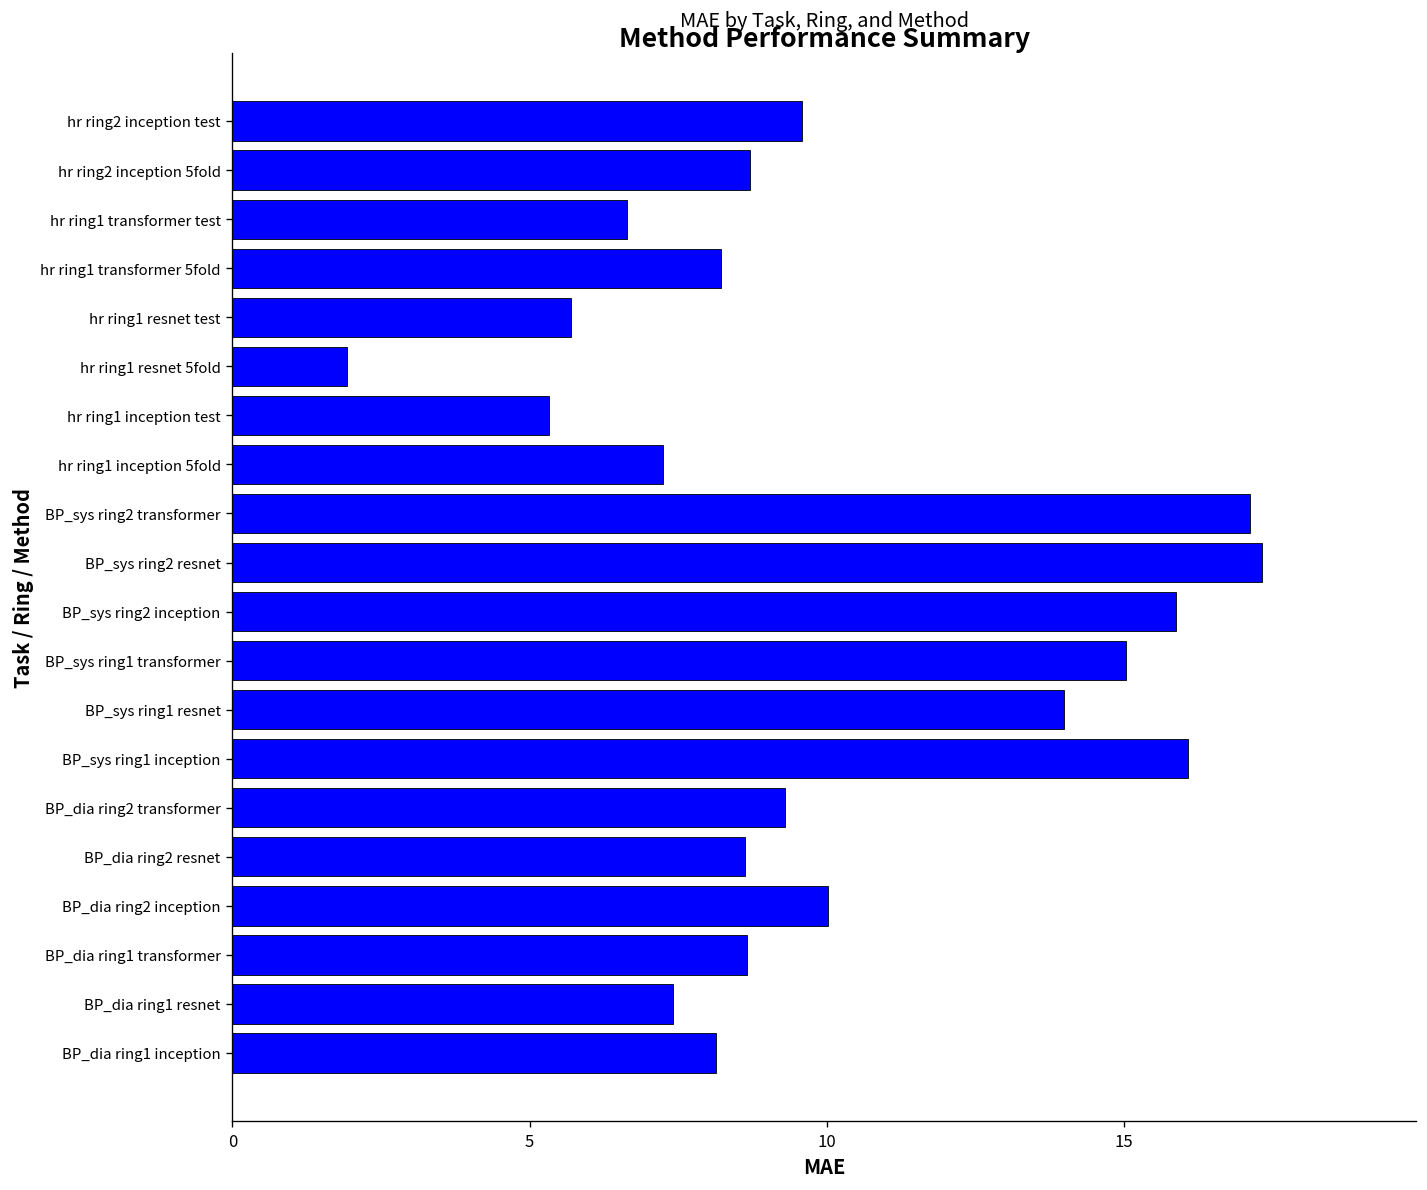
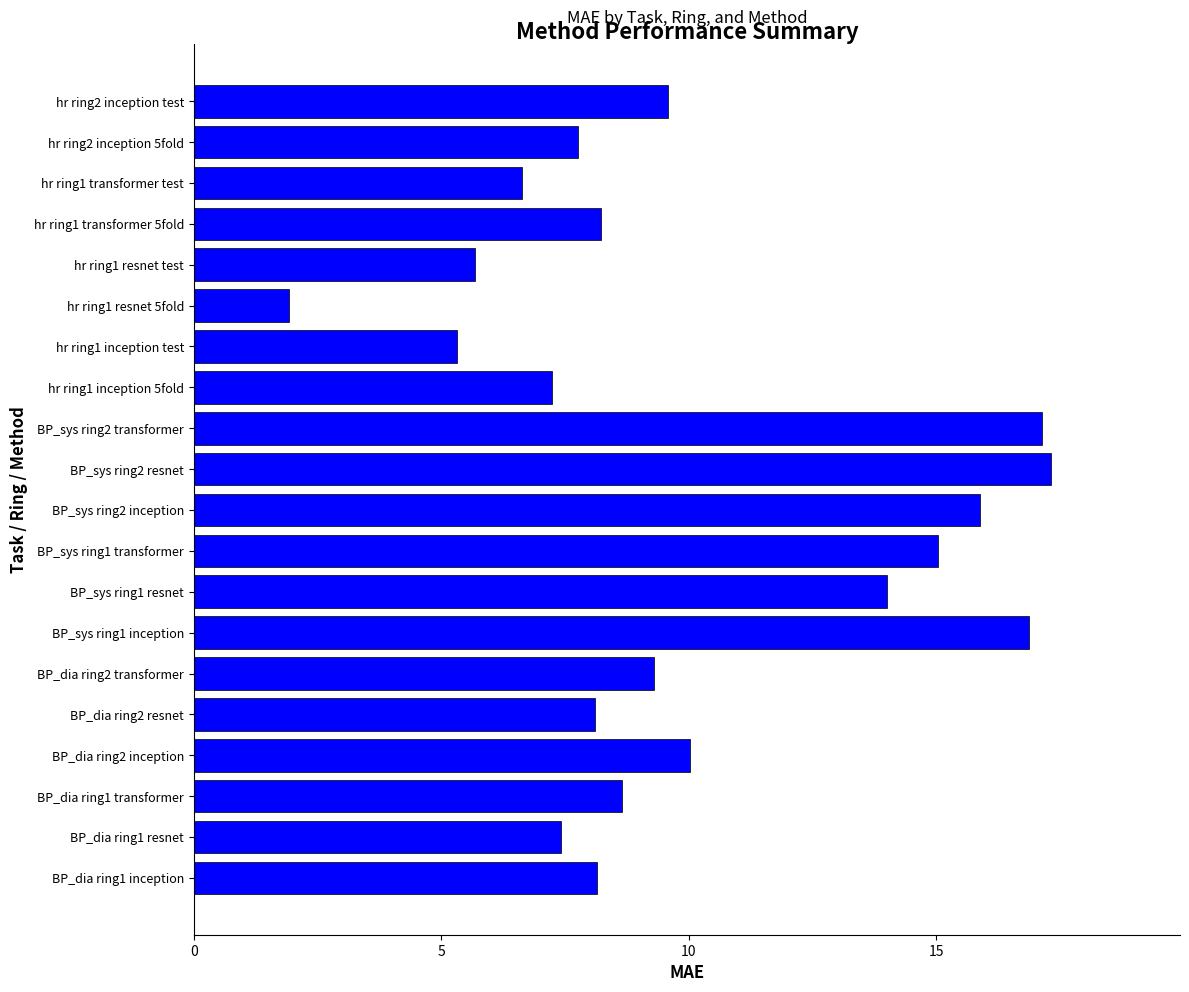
  {
    "hr ring2 inception test": 9.6,
-   "hr ring2 inception 5fold": 8.7,
+   "hr ring2 inception 5fold": 7.8,
    "hr ring1 transformer test": 6.6,
    "hr ring1 transformer 5fold": 8.2,
    "hr ring1 resnet test": 5.7,
    "hr ring1 resnet 5fold": 1.9,
    "hr ring1 inception test": 5.3,
    "hr ring1 inception 5fold": 7.2,
    "BP_sys ring2 transformer": 17.1,
    "BP_sys ring2 resnet": 17.3,
    "BP_sys ring2 inception": 15.9,
    "BP_sys ring1 transformer": 15.0,
    "BP_sys ring1 resnet": 14.0,
-   "BP_sys ring1 inception": 16.1,
+   "BP_sys ring1 inception": 16.9,
    "BP_dia ring2 transformer": 9.3,
-   "BP_dia ring2 resnet": 8.6,
+   "BP_dia ring2 resnet": 8.1,
    "BP_dia ring2 inception": 10.0,
    "BP_dia ring1 transformer": 8.7,
    "BP_dia ring1 resnet": 7.4,
    "BP_dia ring1 inception": 8.1
  }
